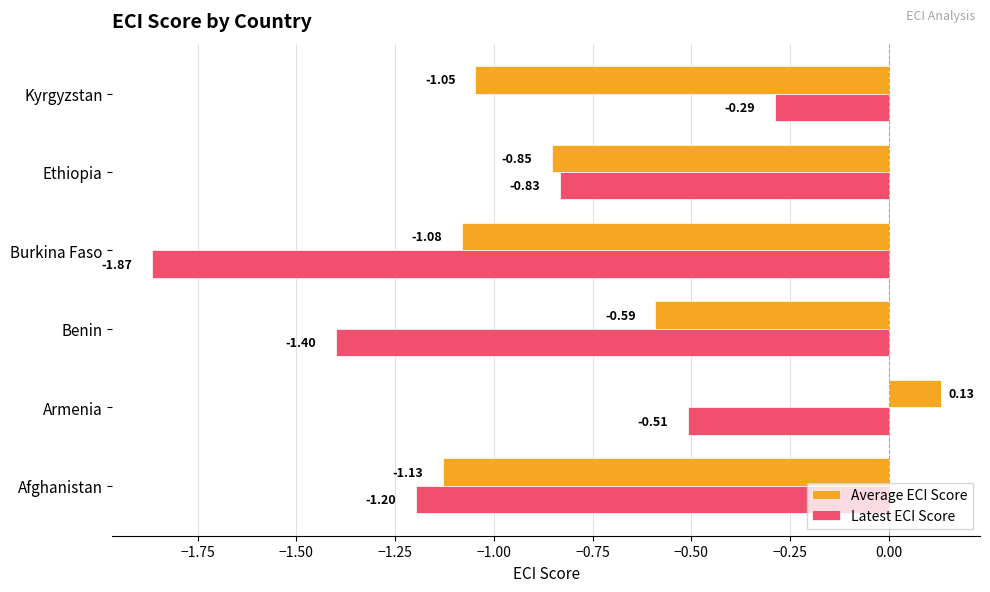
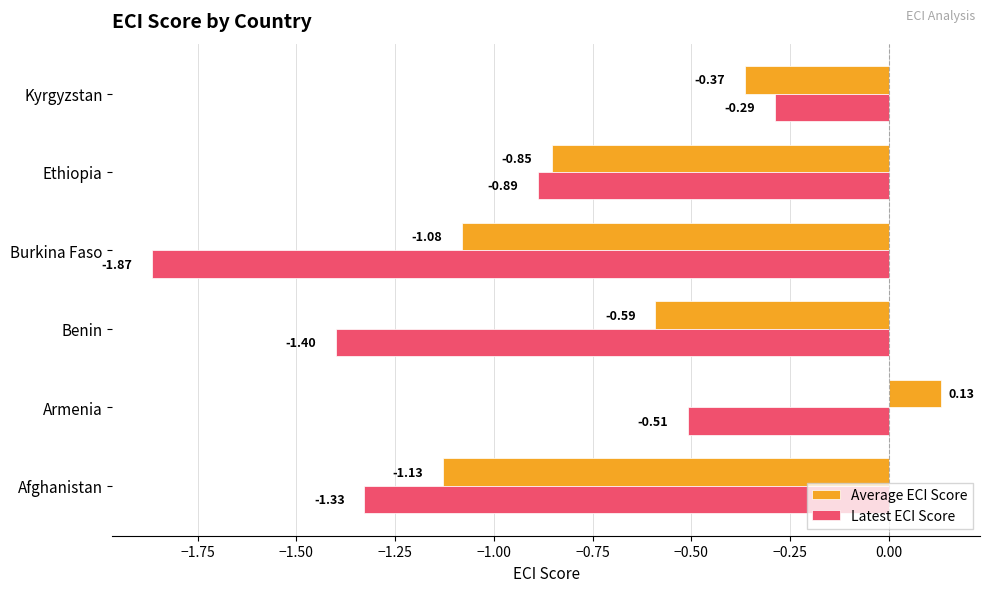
  {
    "Average ECI Score": {
-     "Kyrgyzstan": -1.05,
+     "Kyrgyzstan": -0.37,
      "Ethiopia": -0.85,
      "Burkina Faso": -1.08,
      "Benin": -0.59,
      "Armenia": 0.13,
      "Afghanistan": -1.13
    },
    "Latest ECI Score": {
      "Kyrgyzstan": -0.29,
-     "Ethiopia": -0.83,
+     "Ethiopia": -0.89,
      "Burkina Faso": -1.87,
      "Benin": -1.40,
      "Armenia": -0.51,
-     "Afghanistan": -1.20
+     "Afghanistan": -1.33
    }
  }
